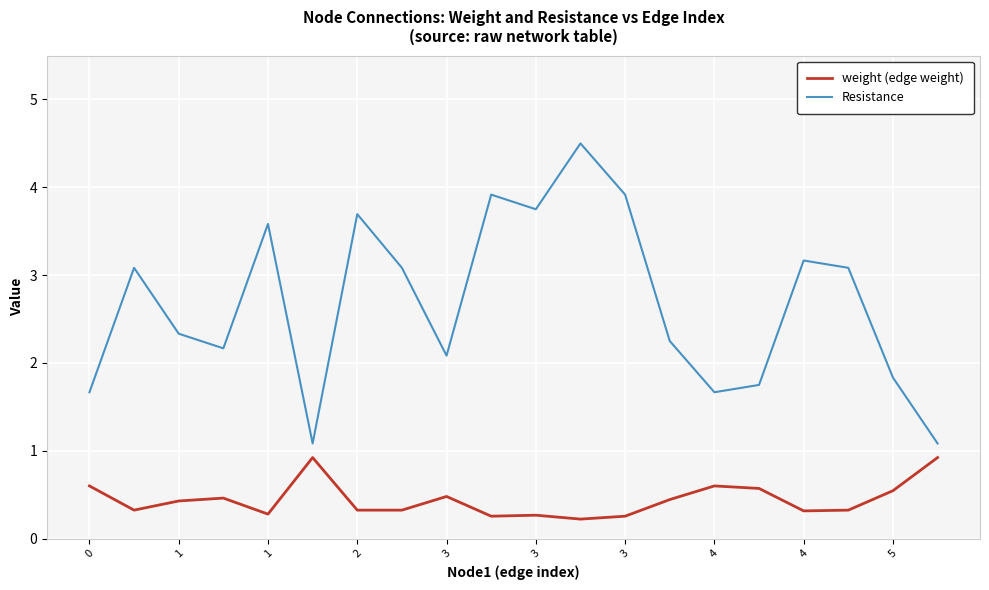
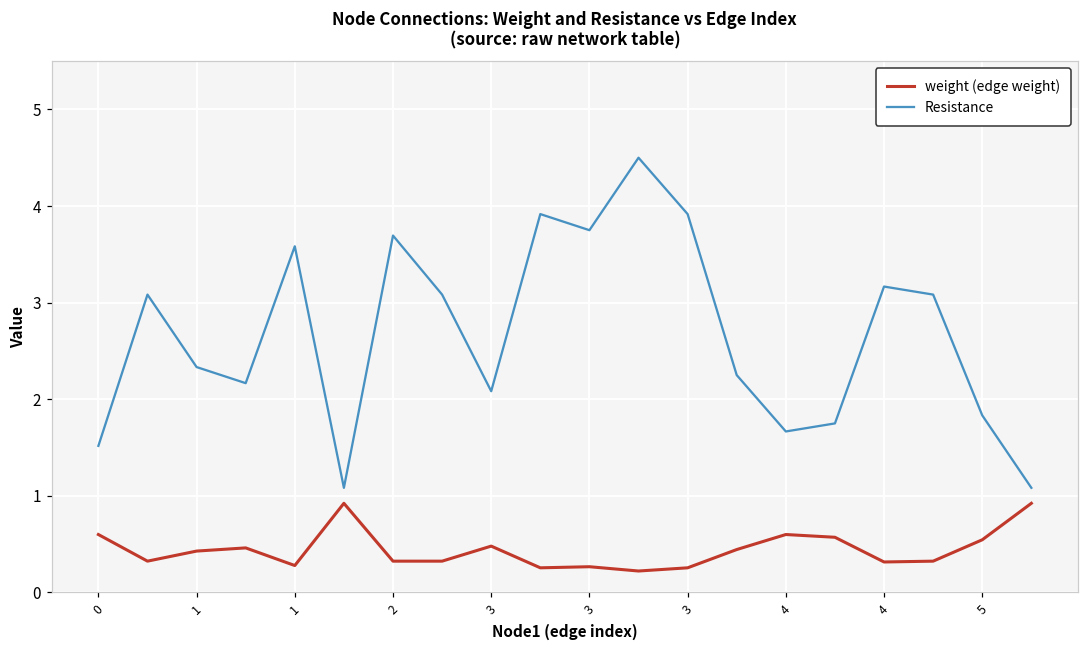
  {
    "weight (edge weight)": {
      "0": 0.6,
      "2": 0.3
    },
    "Resistance": {
-     "0": 1.7,
+     "0": 1.5,
      "2": 3.7
    }
  }
